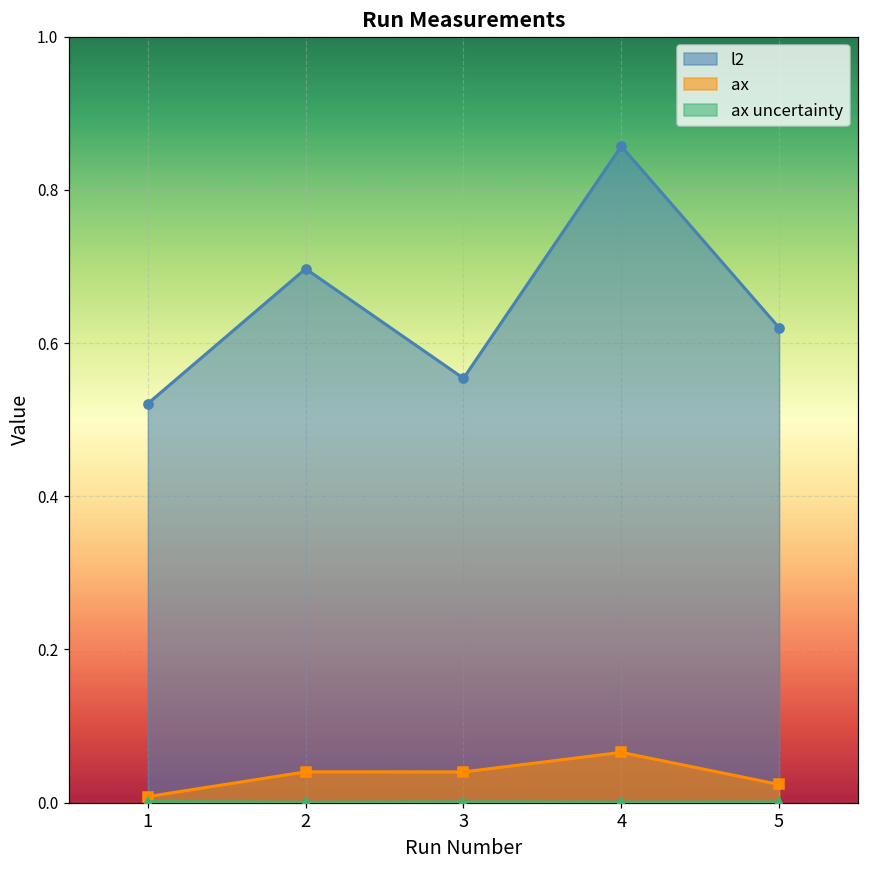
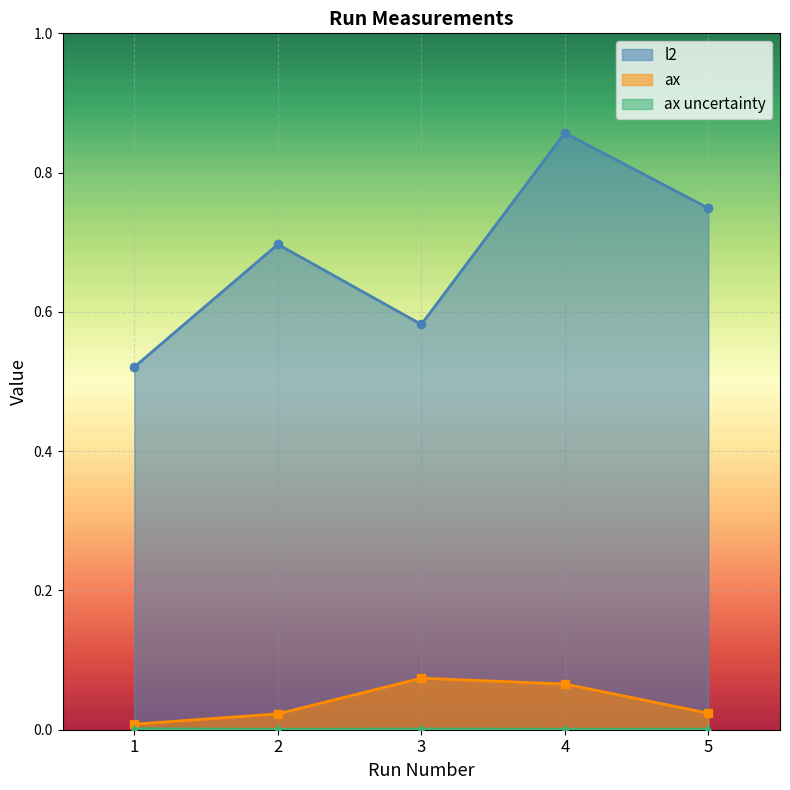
  {
    "l2": {
      "1": 0.52,
      "2": 0.70,
-     "3": 0.55,
+     "3": 0.58,
      "4": 0.86,
-     "5": 0.62
+     "5": 0.75
    },
    "ax": {
      "1": 0.01,
-     "2": 0.04,
-     "3": 0.04,
+     "2": 0.02,
+     "3": 0.07,
      "4": 0.07,
      "5": 0.02
    },
    "ax uncertainty": {
      "1": 0.00,
      "2": 0.00,
      "3": 0.00,
      "4": 0.00,
      "5": 0.00
    }
  }
